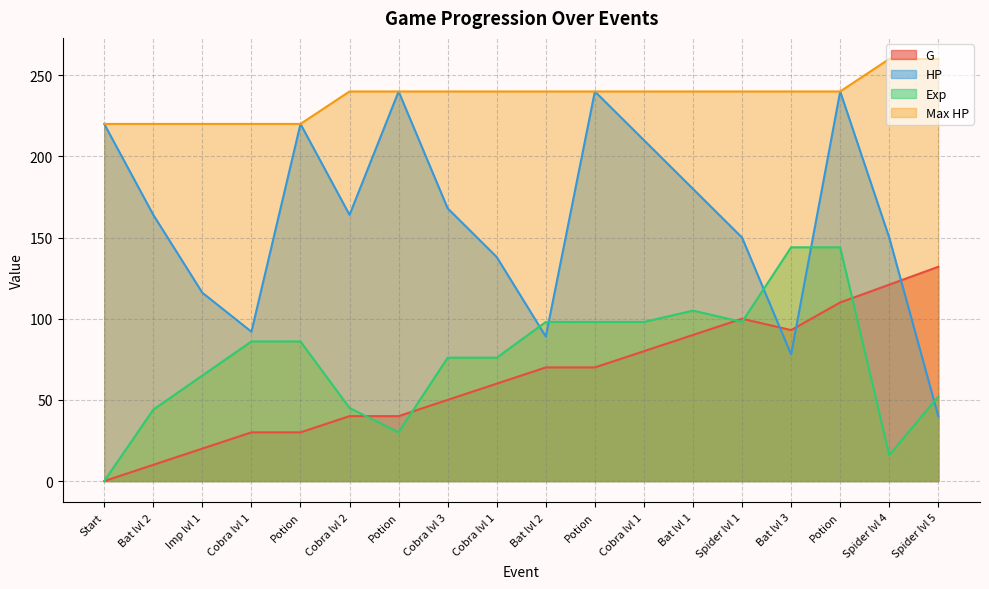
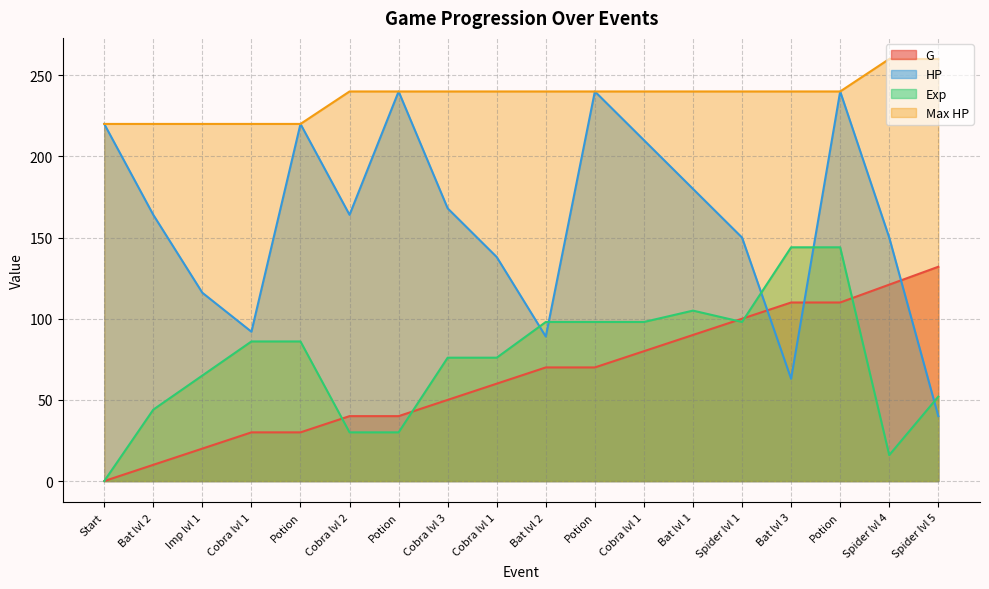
  {
    "G": {
      "Imp lvl 1": 20,
      "Cobra lvl 2": 40,
      "Cobra lvl 3": 50,
      "Bat lvl 1": 90,
      "Spider lvl 1": 100,
-     "Bat lvl 3": 93,
+     "Bat lvl 3": 110,
      "Spider lvl 4": 121,
      "Spider lvl 5": 132
    },
    "HP": {
      "Imp lvl 1": 116,
      "Cobra lvl 2": 164,
      "Cobra lvl 3": 168,
      "Bat lvl 1": 180,
      "Spider lvl 1": 150,
-     "Bat lvl 3": 78,
+     "Bat lvl 3": 63,
      "Spider lvl 4": 150,
      "Spider lvl 5": 40
    },
    "Exp": {
      "Imp lvl 1": 65,
-     "Cobra lvl 2": 45,
+     "Cobra lvl 2": 30,
      "Cobra lvl 3": 76,
      "Bat lvl 1": 105,
      "Spider lvl 1": 98,
      "Bat lvl 3": 144,
      "Spider lvl 4": 16,
      "Spider lvl 5": 52
    },
    "Max HP": {
      "Imp lvl 1": 220,
      "Cobra lvl 2": 240,
      "Cobra lvl 3": 240,
      "Bat lvl 1": 240,
      "Spider lvl 1": 240,
      "Bat lvl 3": 240
    }
  }
